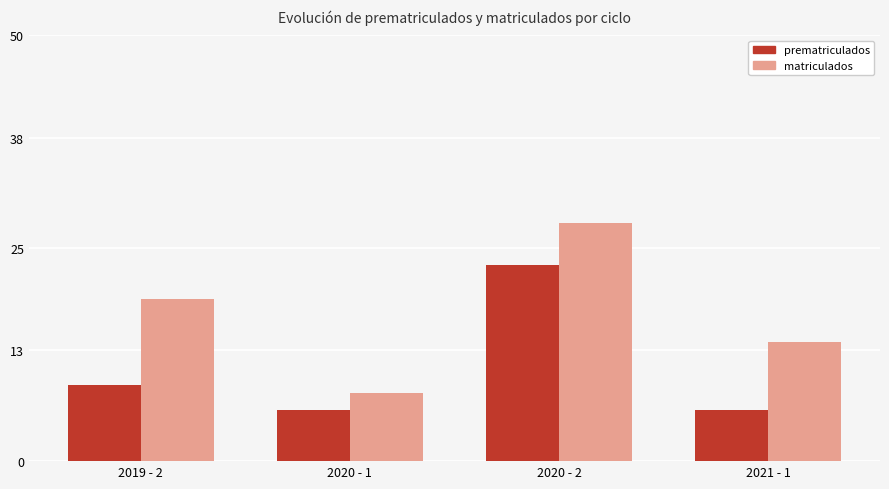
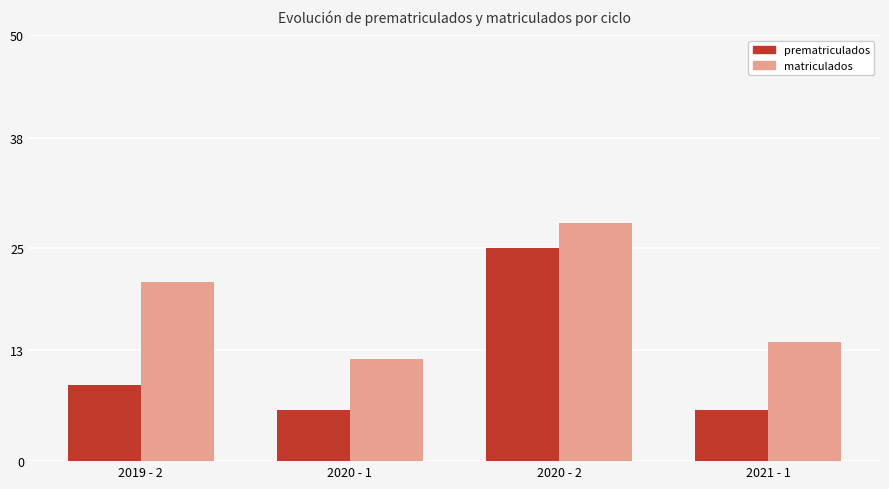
  {
    "prematriculados": {
      "2019 - 2": 9,
      "2020 - 1": 6,
-     "2020 - 2": 23,
+     "2020 - 2": 25,
      "2021 - 1": 6
    },
    "matriculados": {
-     "2019 - 2": 19,
-     "2020 - 1": 8,
+     "2019 - 2": 21,
+     "2020 - 1": 12,
      "2020 - 2": 28,
      "2021 - 1": 14
    }
  }
